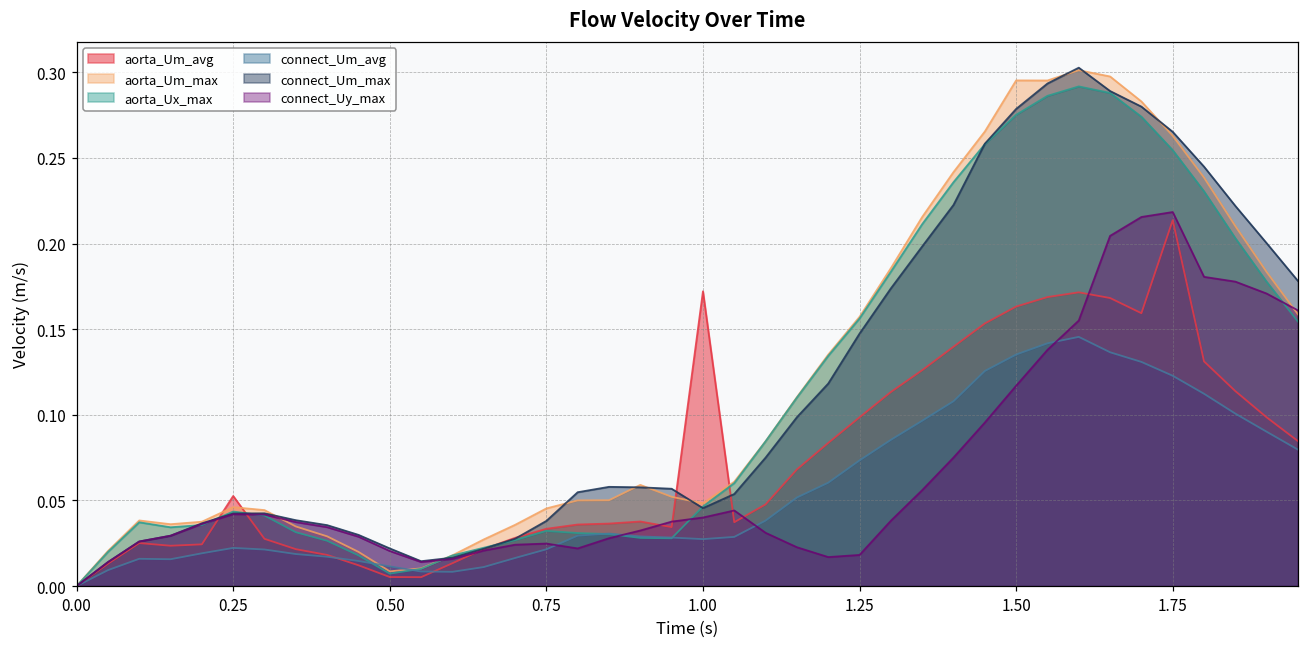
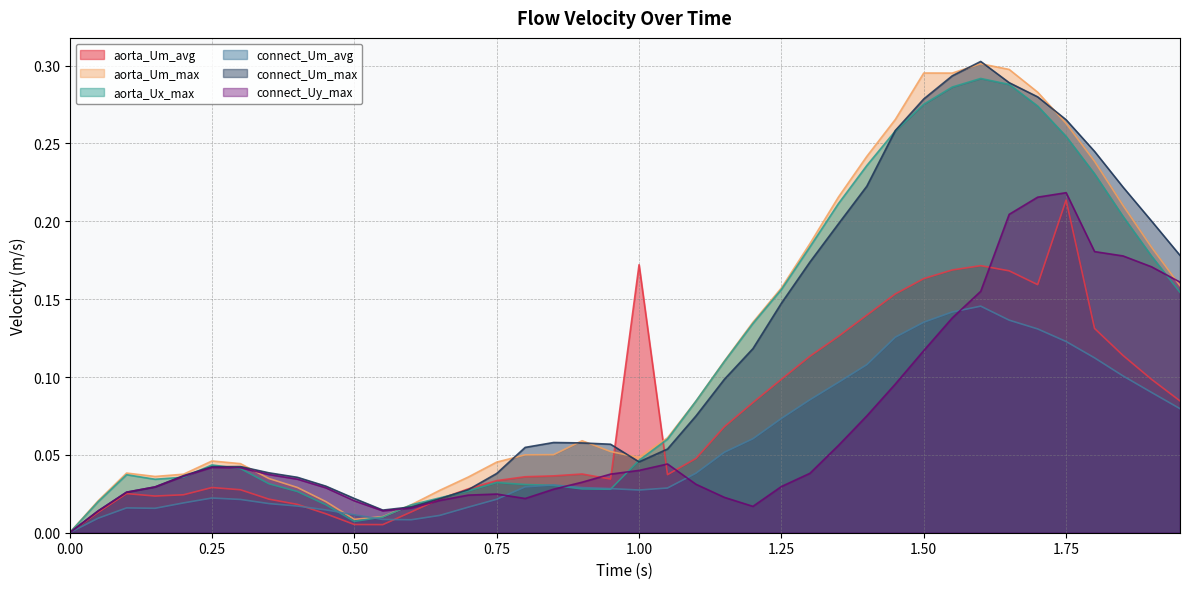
  {
    "aorta_Um_avg": {
-     "0.25": 0.053,
+     "0.25": 0.029,
      "0.50": 0.005,
      "1.00": 0.172,
      "1.25": 0.099,
      "1.50": 0.163,
      "1.75": 0.214
    },
    "aorta_Um_max": {
      "0.25": 0.046,
      "0.75": 0.045,
      "1.00": 0.048,
      "1.50": 0.295,
      "1.75": 0.263
    },
    "connect_Uy_max": {
      "0.75": 0.025,
      "1.00": 0.040,
-     "1.25": 0.018,
+     "1.25": 0.030,
      "1.50": 0.117,
      "1.75": 0.218
    }
  }
